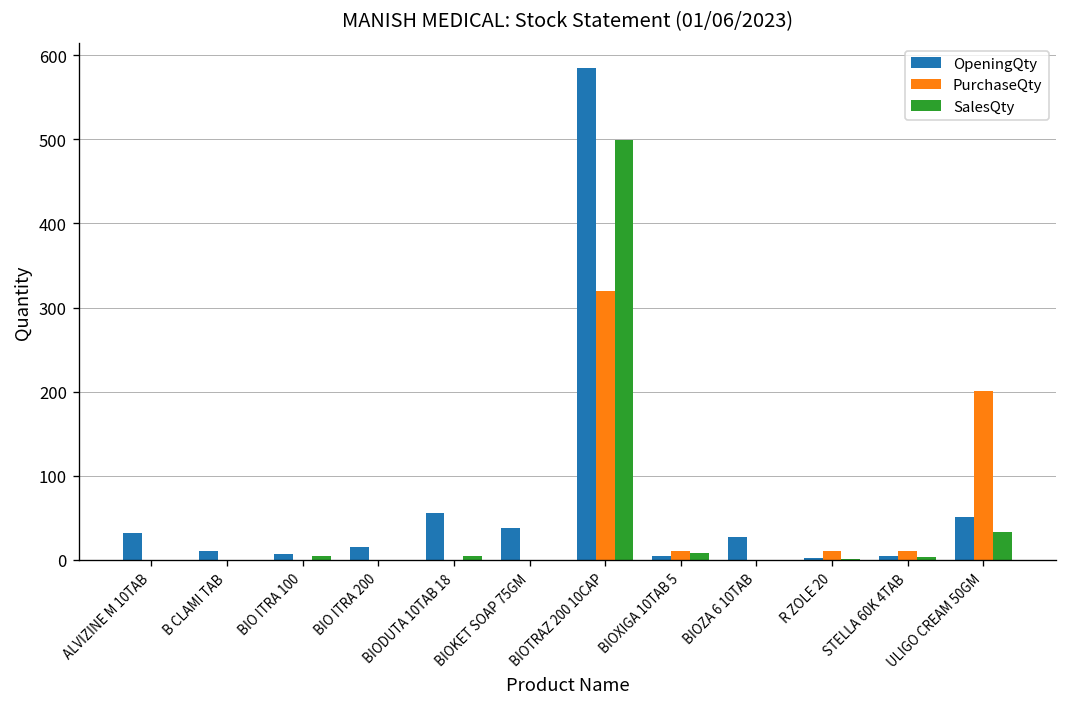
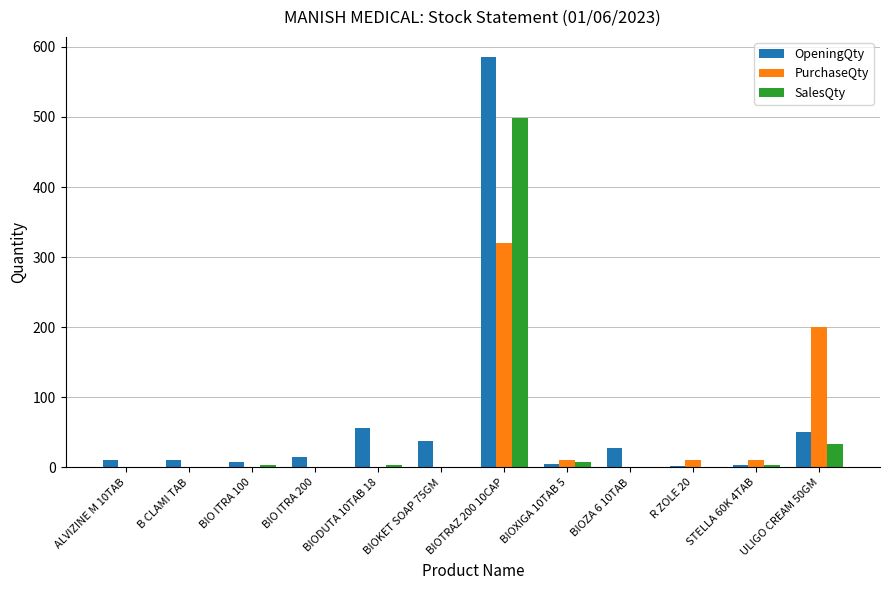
  {
    "OpeningQty": {
-     "ALVIZINE M 10TAB": 30,
+     "ALVIZINE M 10TAB": 10,
      "B CLAMI TAB": 10,
      "BIO ITRA 100": 10,
      "BIO ITRA 200": 20,
      "BIODUTA 10TAB 18": 60,
      "BIOKET SOAP 75GM": 40,
      "BIOTRAZ 200 10CAP": 590,
      "BIOXIGA 10TAB 5": 10,
      "BIOZA 6 10TAB": 30,
      "STELLA 60K 4TAB": 0,
      "ULIGO CREAM 50GM": 50
    },
    "PurchaseQty": {
      "ALVIZINE M 10TAB": 0,
      "B CLAMI TAB": 0,
      "BIO ITRA 100": 0,
      "BIO ITRA 200": 0,
      "BIODUTA 10TAB 18": 0,
      "BIOKET SOAP 75GM": 0,
      "BIOTRAZ 200 10CAP": 320,
      "BIOXIGA 10TAB 5": 10,
      "BIOZA 6 10TAB": 0,
      "R ZOLE 20": 10,
      "STELLA 60K 4TAB": 10,
      "ULIGO CREAM 50GM": 200
    },
    "SalesQty": {
      "ALVIZINE M 10TAB": 0,
      "B CLAMI TAB": 0,
      "BIO ITRA 100": 0,
      "BIO ITRA 200": 0,
      "BIODUTA 10TAB 18": 0,
      "BIOKET SOAP 75GM": 0,
      "BIOTRAZ 200 10CAP": 500,
      "BIOXIGA 10TAB 5": 10,
      "BIOZA 6 10TAB": 0,
      "ULIGO CREAM 50GM": 30
    }
  }
